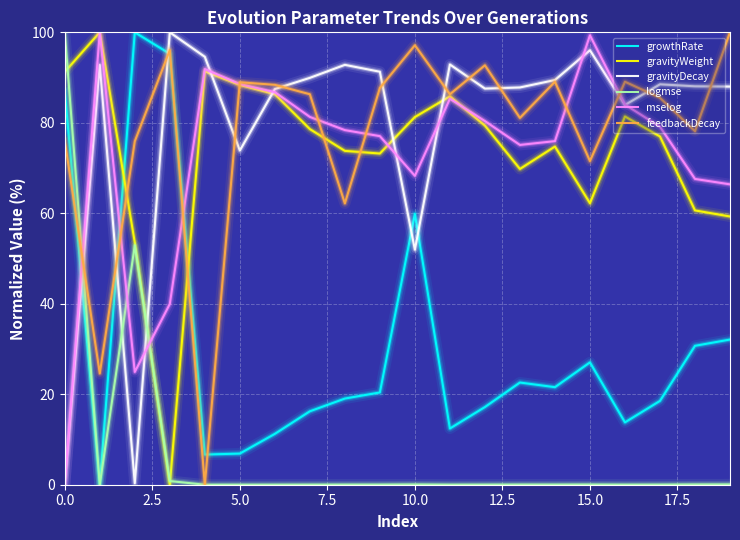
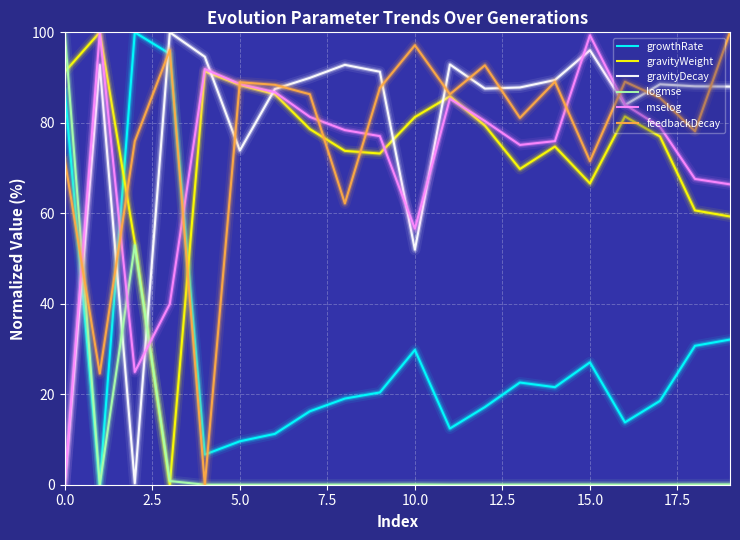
  {
    "growthRate": {
      "0.0": 87,
-     "5.0": 7,
-     "10.0": 60,
+     "5.0": 10,
+     "10.0": 30,
      "15.0": 27
    },
    "gravityWeight": {
      "0.0": 91,
      "10.0": 81,
-     "15.0": 62
+     "15.0": 67
    },
    "gravityDecay": {
      "5.0": 74,
      "10.0": 52,
      "15.0": 96
    },
    "logmse": {
      "0.0": 100,
      "5.0": 0,
      "10.0": 0,
      "15.0": 0
    },
    "mselog": {
-     "10.0": 68,
+     "10.0": 57,
      "15.0": 99
    },
    "feedbackDecay": {
-     "0.0": 76,
+     "0.0": 72,
      "10.0": 97,
      "15.0": 72
    }
  }
